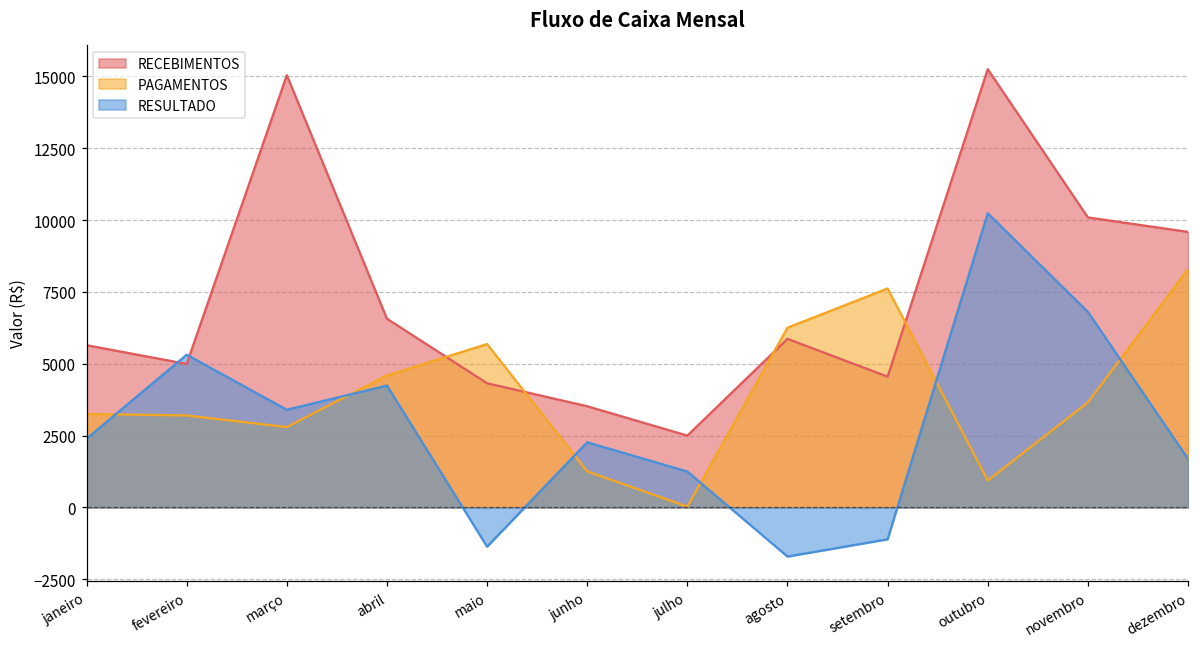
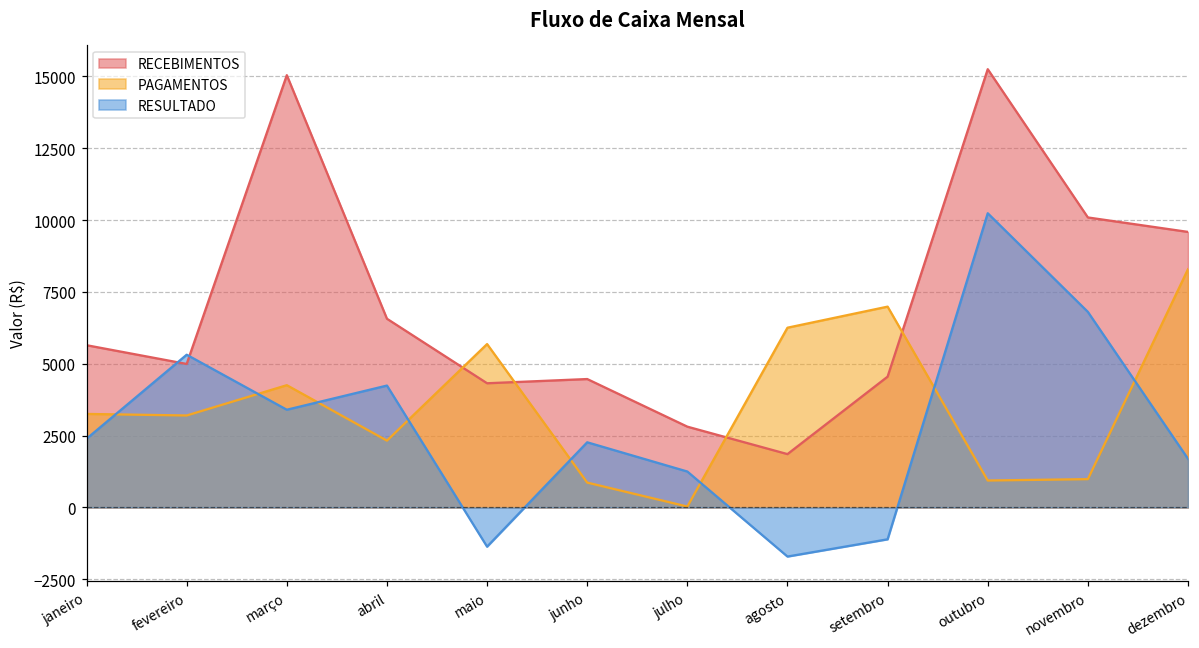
  {
    "RECEBIMENTOS": {
      "janeiro": 5600,
      "fevereiro": 5000,
      "março": 15000,
      "abril": 6600,
      "maio": 4300,
-     "junho": 3500,
-     "julho": 2500,
-     "agosto": 5900,
+     "junho": 4500,
+     "julho": 2800,
+     "agosto": 1900,
      "setembro": 4600,
      "outubro": 15200,
      "novembro": 10100,
      "dezembro": 9600
    },
    "PAGAMENTOS": {
      "janeiro": 3300,
      "fevereiro": 3200,
-     "março": 2800,
-     "abril": 4600,
+     "março": 4300,
+     "abril": 2300,
      "maio": 5700,
-     "junho": 1300,
+     "junho": 900,
      "julho": 0,
      "agosto": 6300,
-     "setembro": 7600,
+     "setembro": 7000,
      "outubro": 900,
-     "novembro": 3700,
+     "novembro": 1000,
      "dezembro": 8300
    }
  }
